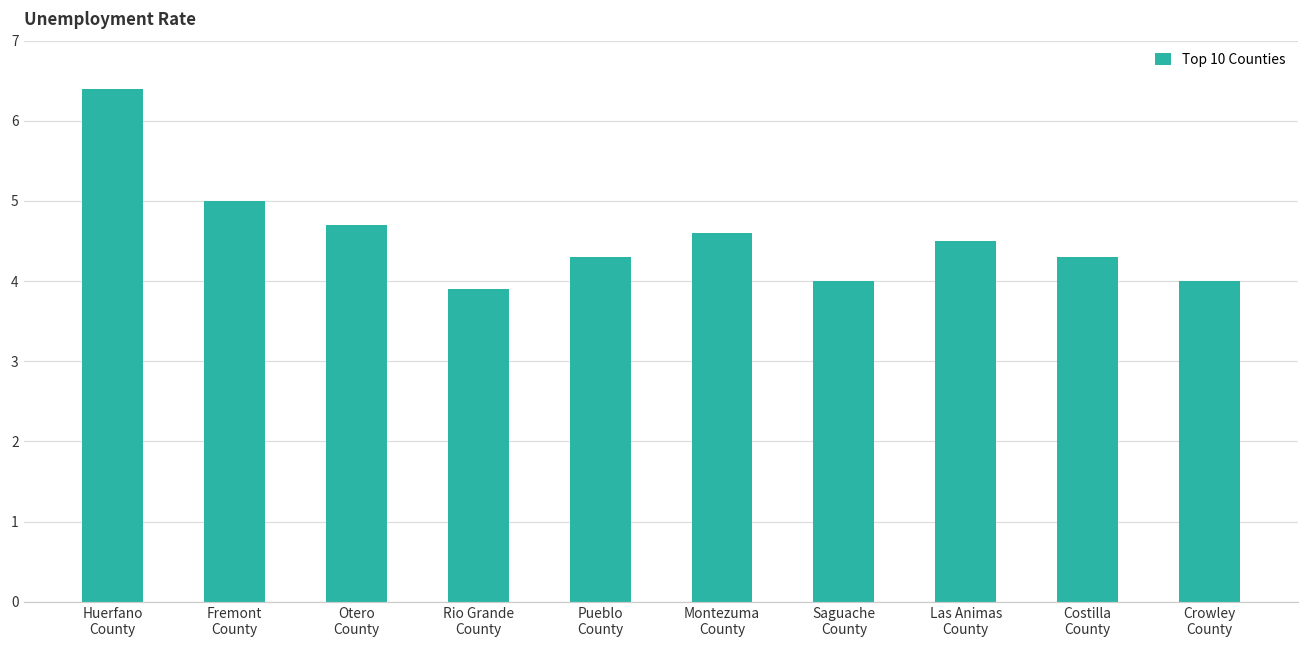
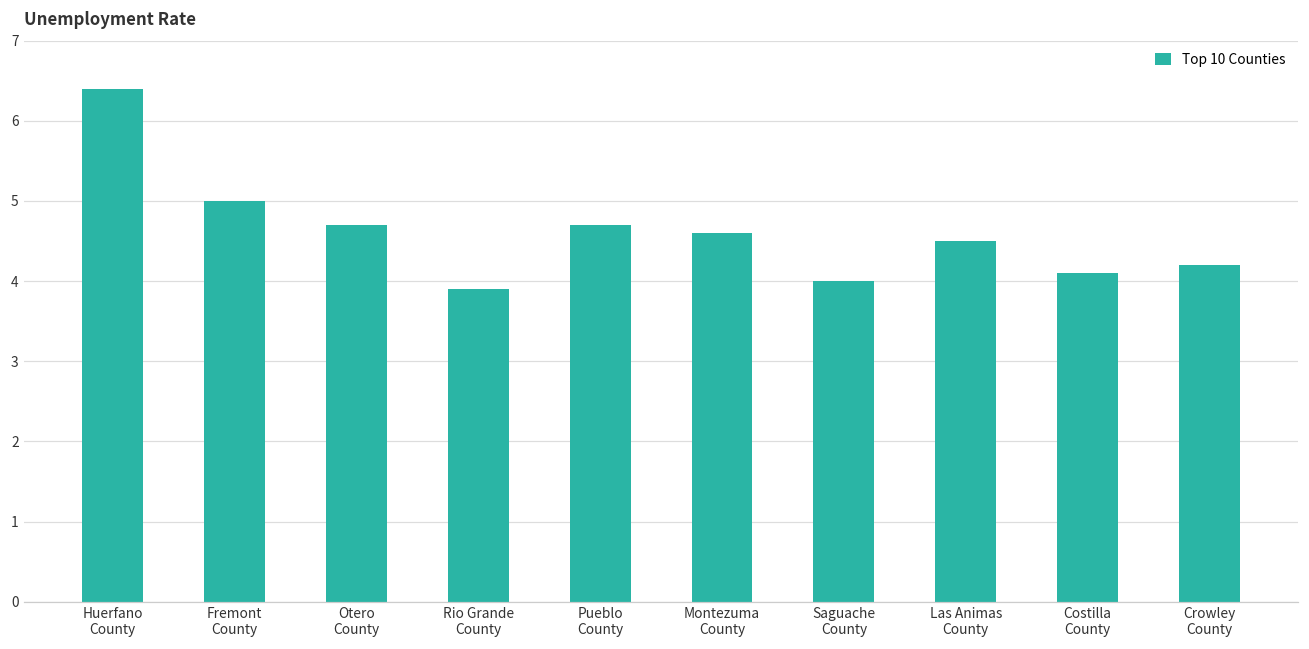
  {
    "Huerfano County": 6.4,
    "Fremont County": 5.0,
    "Otero County": 4.7,
    "Rio Grande County": 3.9,
-   "Pueblo County": 4.3,
+   "Pueblo County": 4.7,
    "Montezuma County": 4.6,
    "Saguache County": 4.0,
    "Las Animas County": 4.5,
-   "Costilla County": 4.3,
-   "Crowley County": 4.0
+   "Costilla County": 4.1,
+   "Crowley County": 4.2
  }
